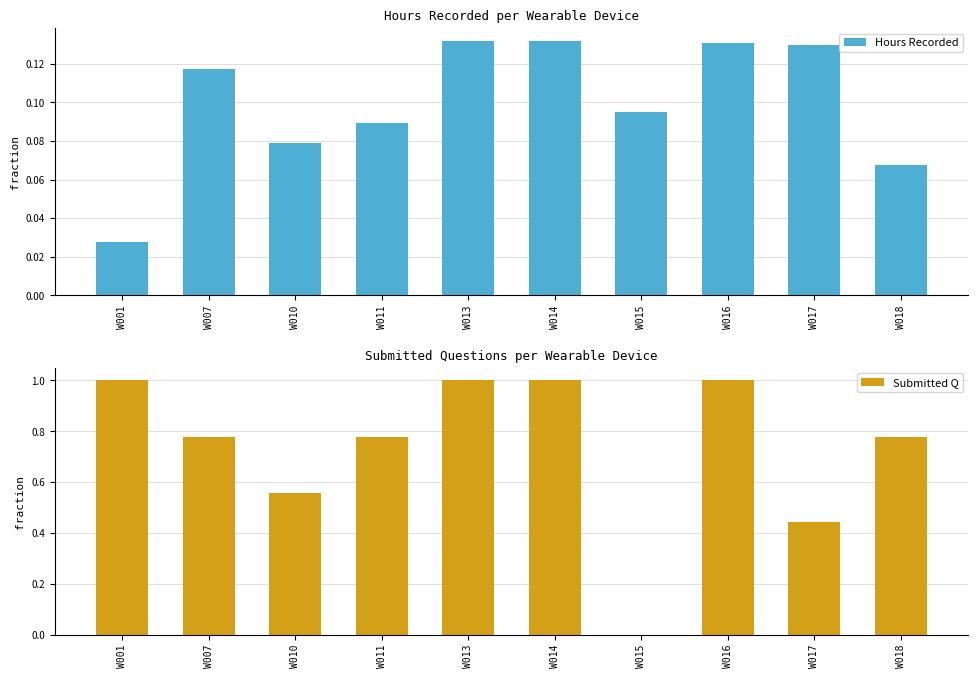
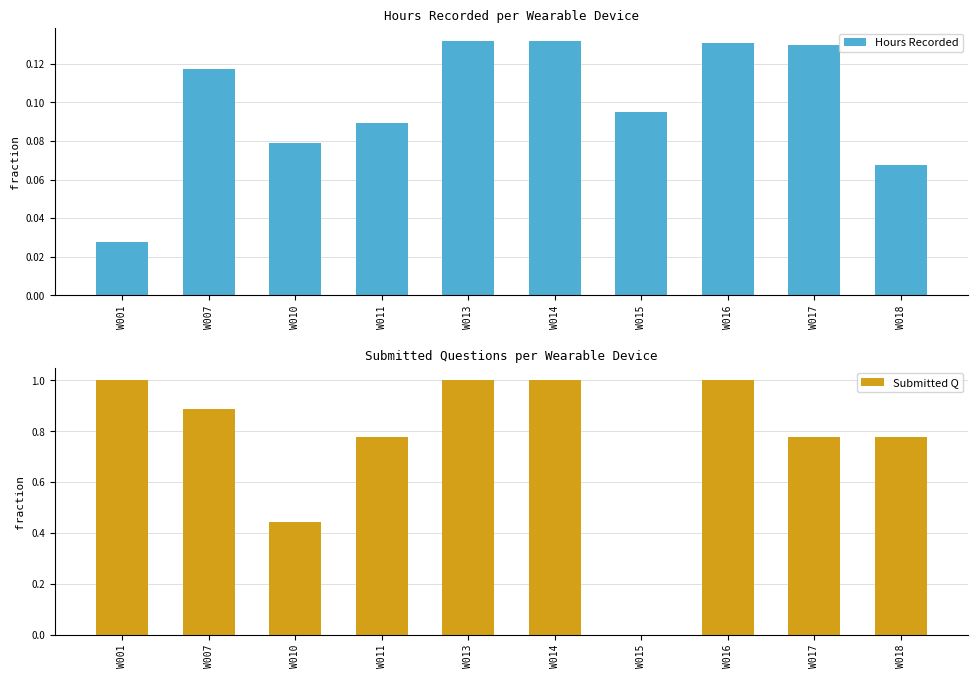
  {
    "Hours Recorded per Wearable Device": {
      "W001": 0.028,
      "W007": 0.117,
      "W010": 0.079,
      "W011": 0.089,
      "W013": 0.132,
      "W014": 0.132,
      "W015": 0.095,
      "W016": 0.131,
      "W017": 0.130,
      "W018": 0.068
    },
    "Submitted Questions per Wearable Device": {
      "W001": 1.00,
-     "W007": 0.78,
-     "W010": 0.56,
+     "W007": 0.89,
+     "W010": 0.44,
      "W011": 0.78,
      "W013": 1.00,
      "W014": 1.00,
      "W015": 0.00,
      "W016": 1.00,
-     "W017": 0.44,
+     "W017": 0.78,
      "W018": 0.78
    }
  }
